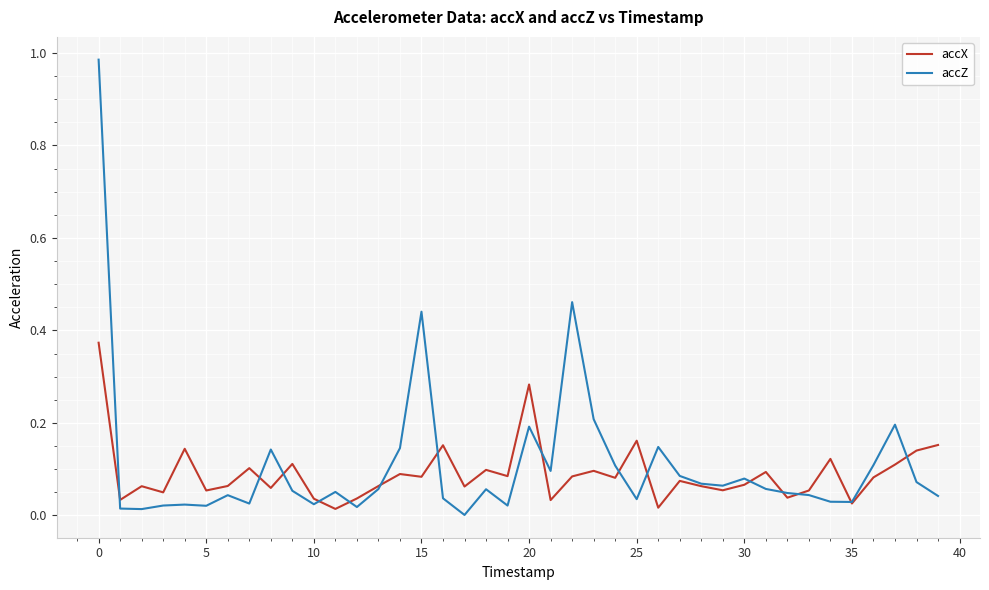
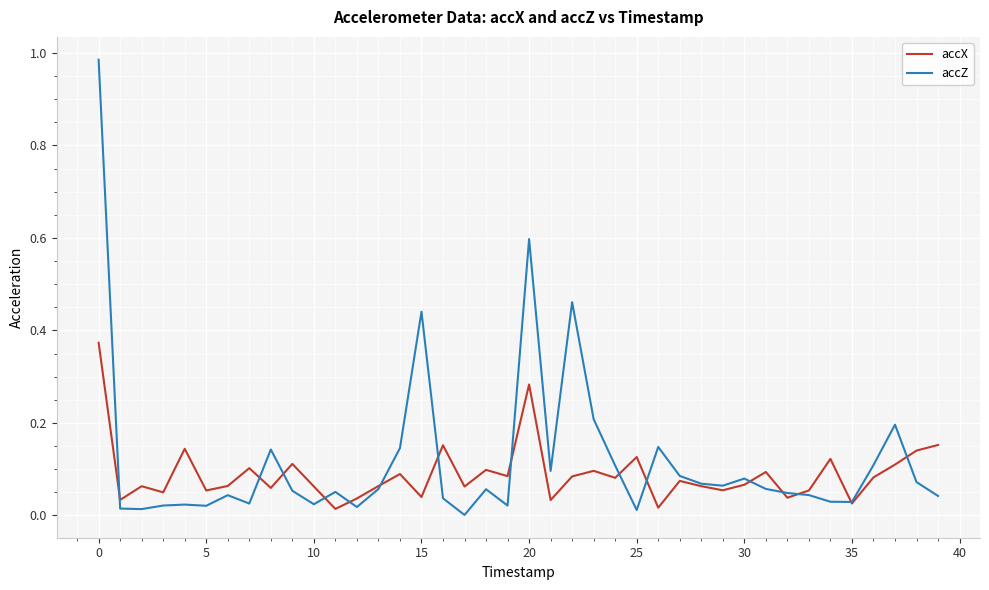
  {
    "accX": {
      "0": 0.37,
      "5": 0.05,
-     "10": 0.04,
-     "15": 0.08,
+     "10": 0.06,
+     "15": 0.04,
      "20": 0.28,
-     "25": 0.16,
+     "25": 0.13,
      "30": 0.07
    },
    "accZ": {
      "0": 0.99,
      "5": 0.02,
      "10": 0.02,
      "15": 0.44,
-     "20": 0.19,
-     "25": 0.04,
+     "20": 0.60,
+     "25": 0.01,
      "30": 0.08
    }
  }
